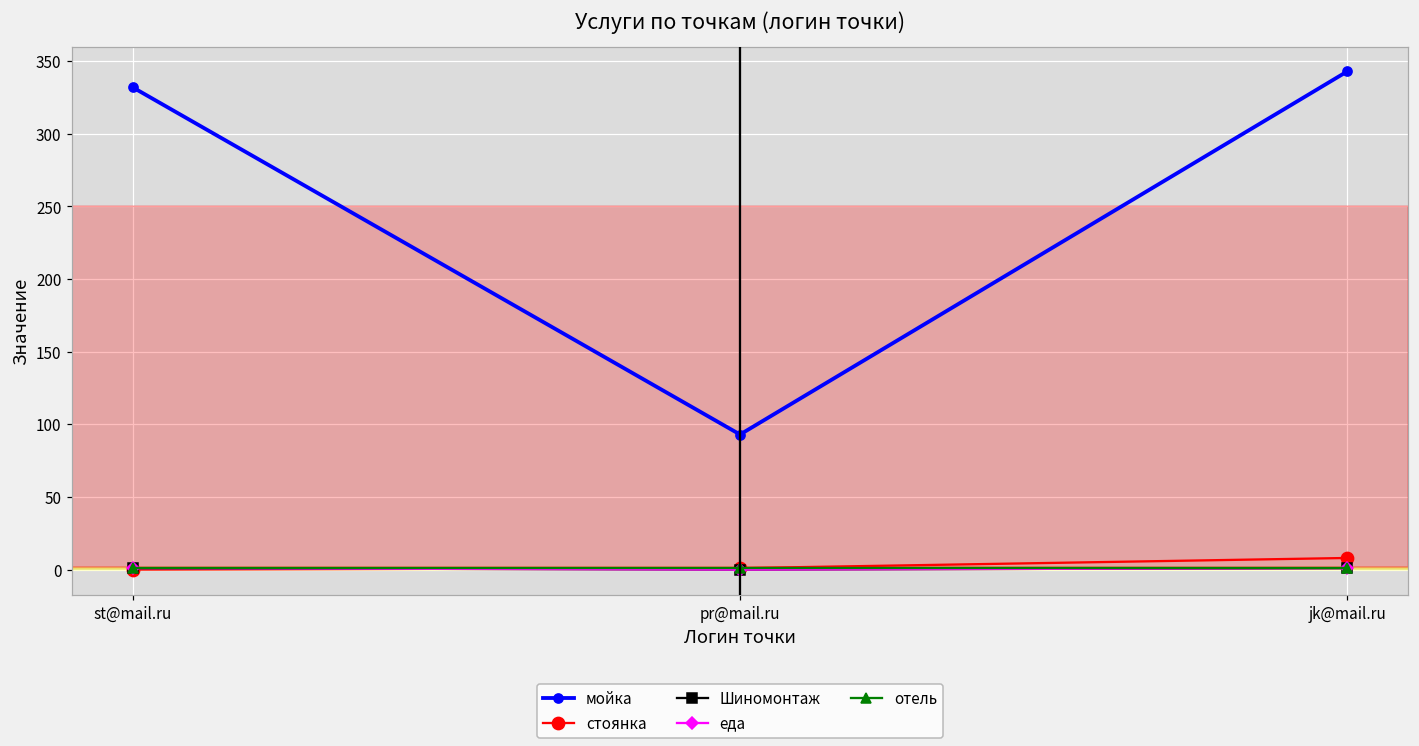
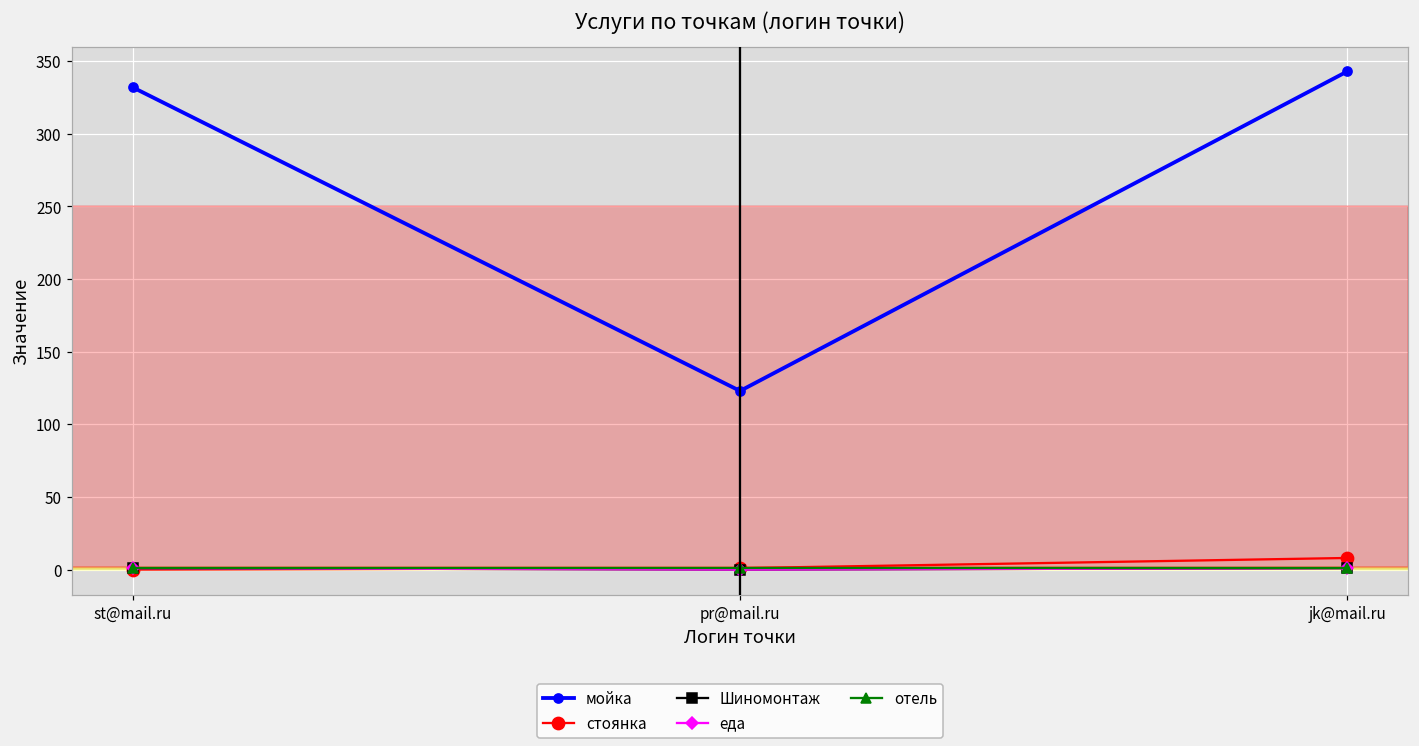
  {
    "мойка": {
      "st@mail.ru": 332,
-     "pr@mail.ru": 93,
+     "pr@mail.ru": 123,
      "jk@mail.ru": 343
    },
    "стоянка": {
      "jk@mail.ru": 8
    }
  }
